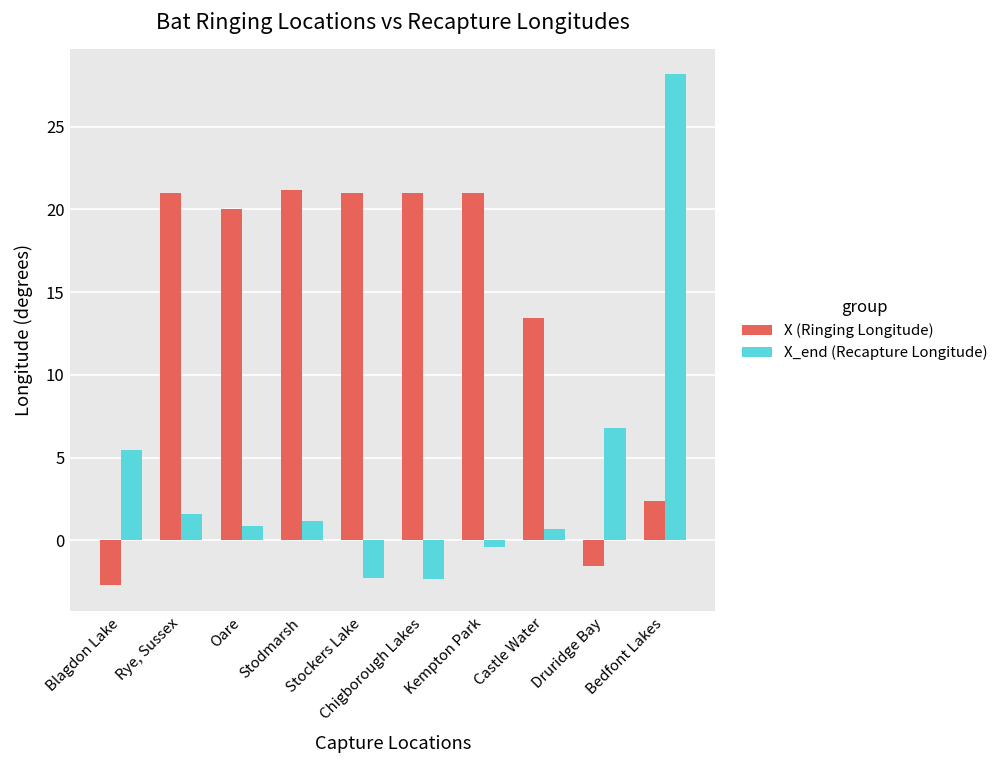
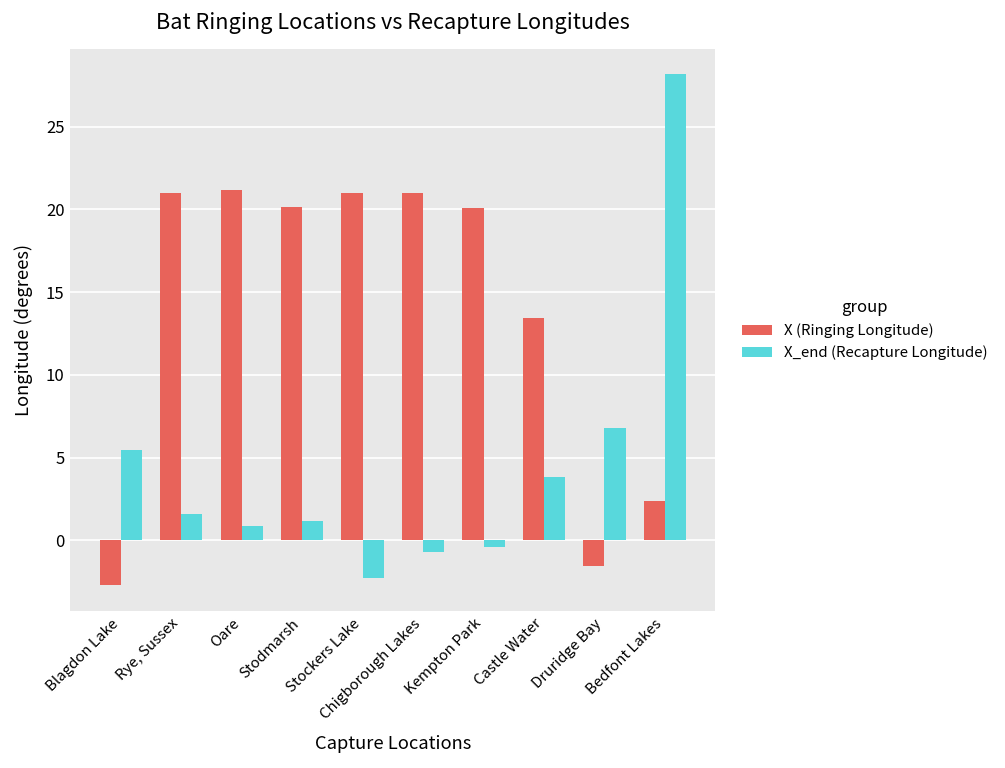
  {
    "X (Ringing Longitude)": {
      "Blagdon Lake": -2.7,
      "Rye, Sussex": 21.0,
-     "Oare": 20.0,
-     "Stodmarsh": 21.2,
+     "Oare": 21.2,
+     "Stodmarsh": 20.2,
      "Stockers Lake": 21.0,
      "Chigborough Lakes": 21.0,
-     "Kempton Park": 21.0,
+     "Kempton Park": 20.1,
      "Castle Water": 13.4,
      "Druridge Bay": -1.6,
      "Bedfont Lakes": 2.3
    },
    "X_end (Recapture Longitude)": {
      "Blagdon Lake": 5.5,
      "Rye, Sussex": 1.6,
      "Oare": 0.9,
      "Stodmarsh": 1.2,
      "Stockers Lake": -2.3,
-     "Chigborough Lakes": -2.3,
+     "Chigborough Lakes": -0.7,
      "Kempton Park": -0.4,
-     "Castle Water": 0.7,
+     "Castle Water": 3.8,
      "Druridge Bay": 6.8,
      "Bedfont Lakes": 28.2
    }
  }
